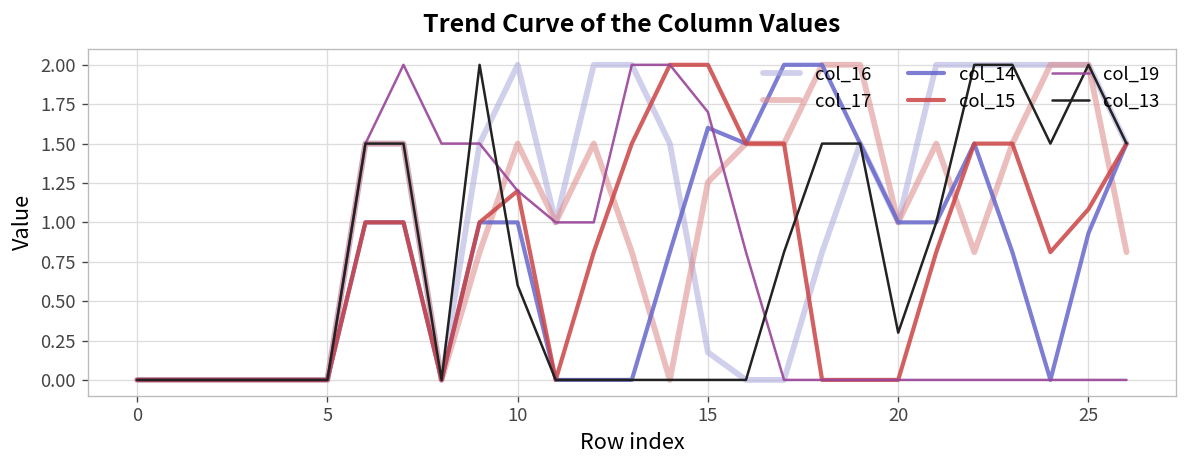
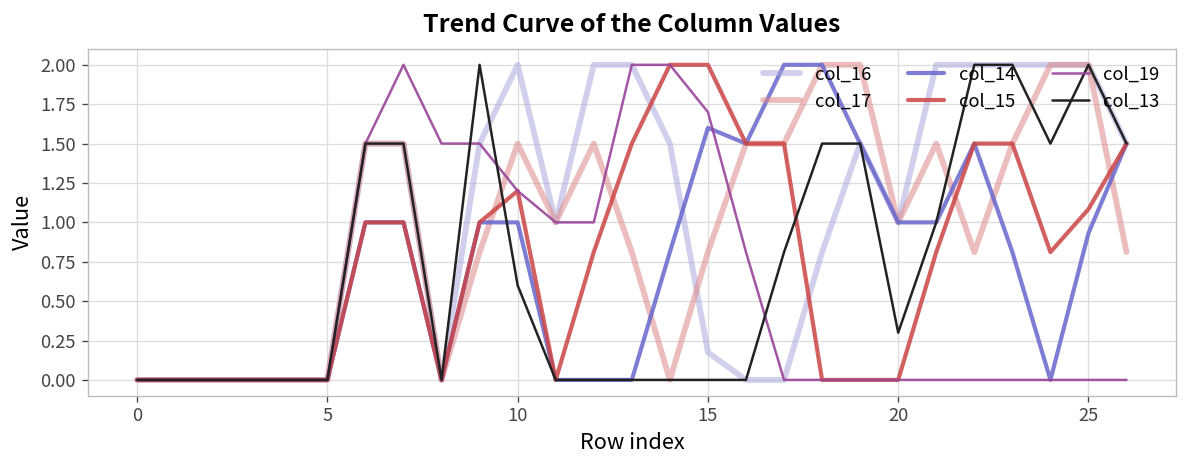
  {
    "col_16": {
      "10": 2.00,
      "15": 0.17
    },
    "col_17": {
      "10": 1.50,
-     "15": 1.26
+     "15": 0.81
    },
    "col_14": {
      "10": 1.00,
      "15": 1.60,
      "25": 0.93
    },
    "col_15": {
      "15": 2.00,
      "25": 1.08
    },
    "col_19": {
      "15": 1.70,
      "25": 0.00
    },
    "col_13": {
      "10": 0.60,
      "15": 0.00,
      "20": 0.30
    }
  }
